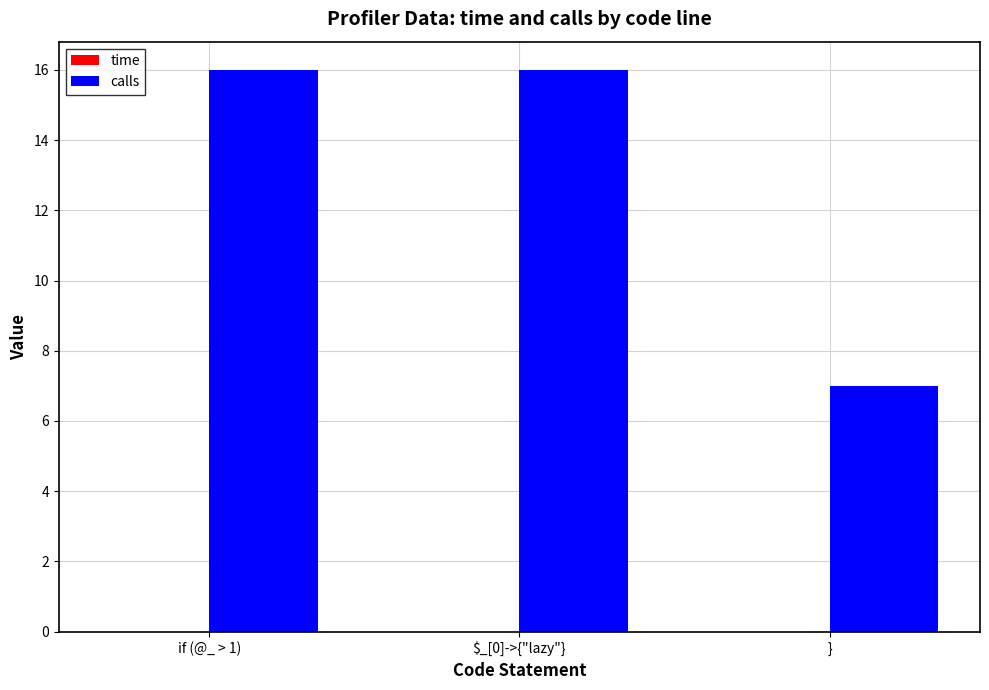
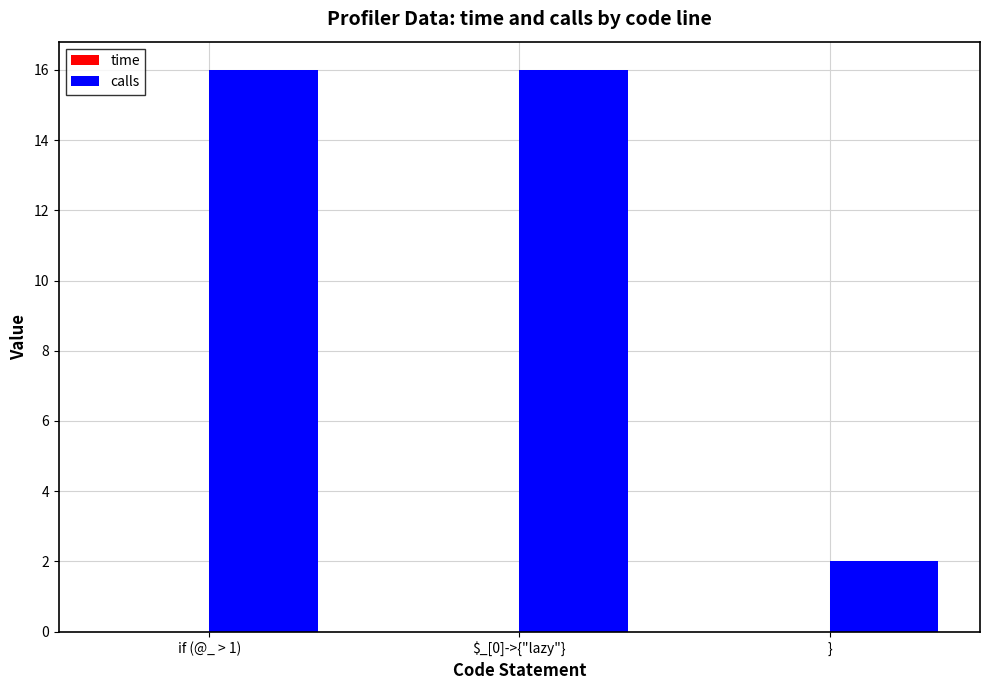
  {
    "calls": {
      "if (@_ > 1)": 16,
      "$_[0]->{\"lazy\"}": 16,
-     "}": 7
+     "}": 2
    }
  }
